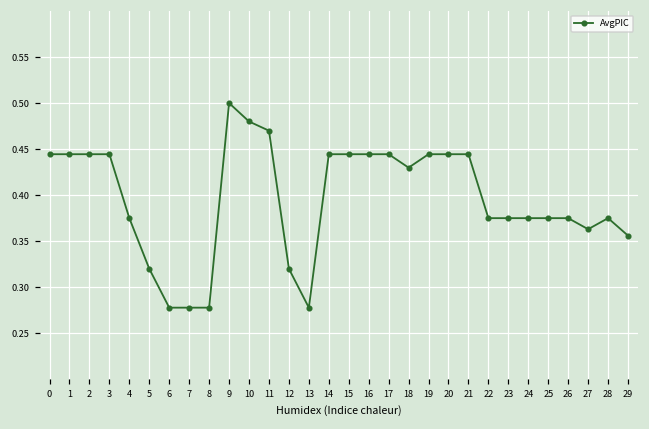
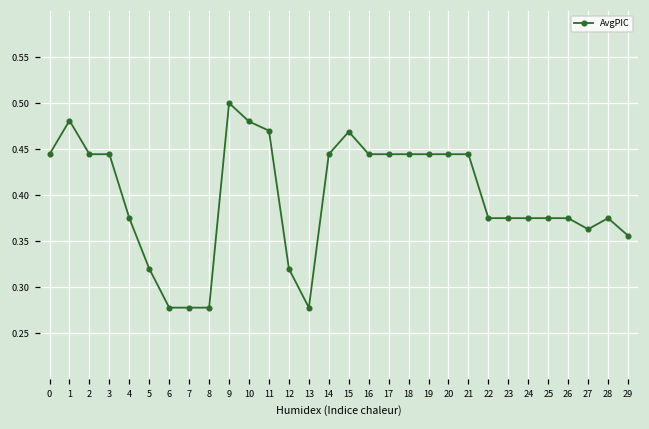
  {
    "0": 0.44,
-   "1": 0.44,
+   "1": 0.48,
    "2": 0.44,
    "3": 0.44,
    "4": 0.38,
    "5": 0.32,
    "6": 0.28,
    "7": 0.28,
    "8": 0.28,
    "9": 0.50,
    "10": 0.48,
    "11": 0.47,
    "12": 0.32,
    "13": 0.28,
    "14": 0.44,
-   "15": 0.44,
+   "15": 0.47,
    "16": 0.44,
    "17": 0.44,
-   "18": 0.43,
+   "18": 0.44,
    "19": 0.44,
    "20": 0.44,
    "21": 0.44,
    "22": 0.38,
    "23": 0.38,
    "24": 0.38,
    "25": 0.38,
    "26": 0.38,
    "27": 0.36,
    "28": 0.38,
    "29": 0.36
  }
